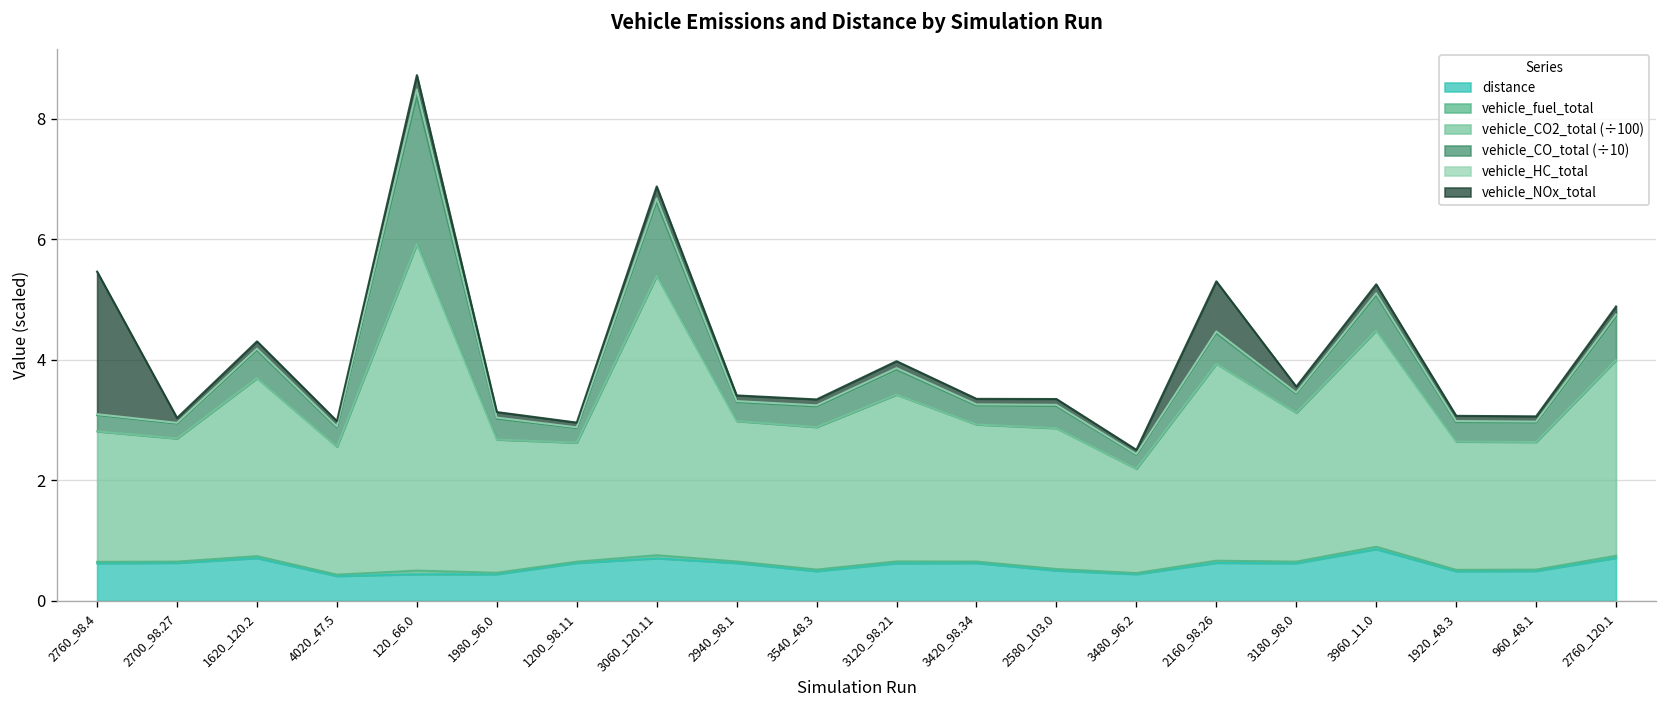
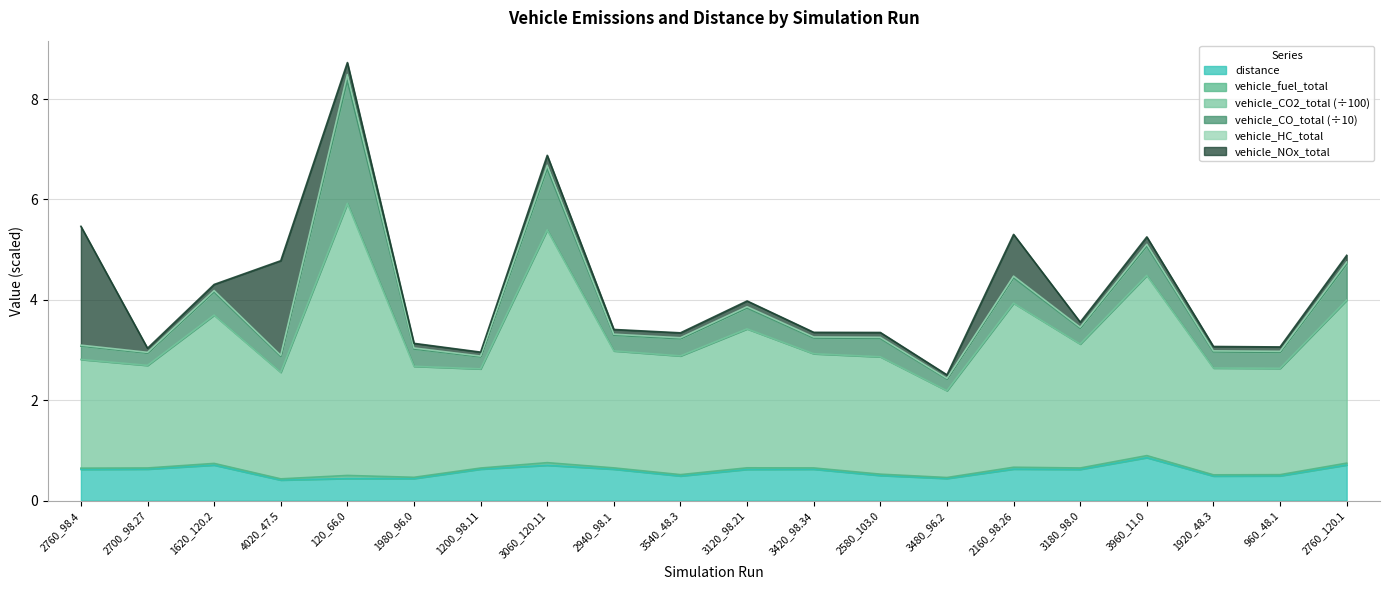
  {
    "vehicle_NOx_total": {
      "2760_98.4": 2.4,
      "2700_98.27": 0.1,
      "1620_120.2": 0.1,
-     "4020_47.5": 0.1,
+     "4020_47.5": 1.9,
      "120_66.0": 0.2,
      "1980_96.0": 0.1,
      "1200_98.11": 0.1,
      "3060_120.11": 0.2,
      "2940_98.1": 0.1,
      "3540_48.3": 0.1,
      "3120_98.21": 0.1,
      "3420_98.34": 0.1,
      "2580_103.0": 0.1,
      "3480_96.2": 0.1,
      "2160_98.26": 0.8,
      "3180_98.0": 0.1,
      "3960_11.0": 0.1,
      "1920_48.3": 0.1,
      "960_48.1": 0.1,
      "2760_120.1": 0.1
    }
  }
